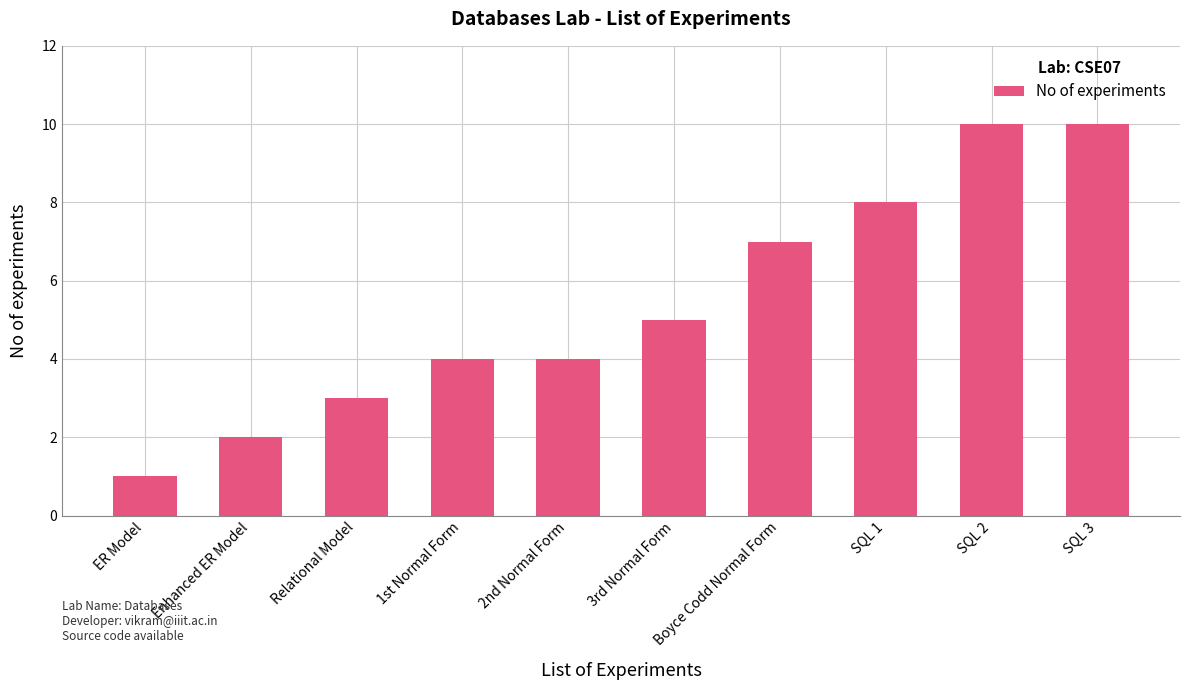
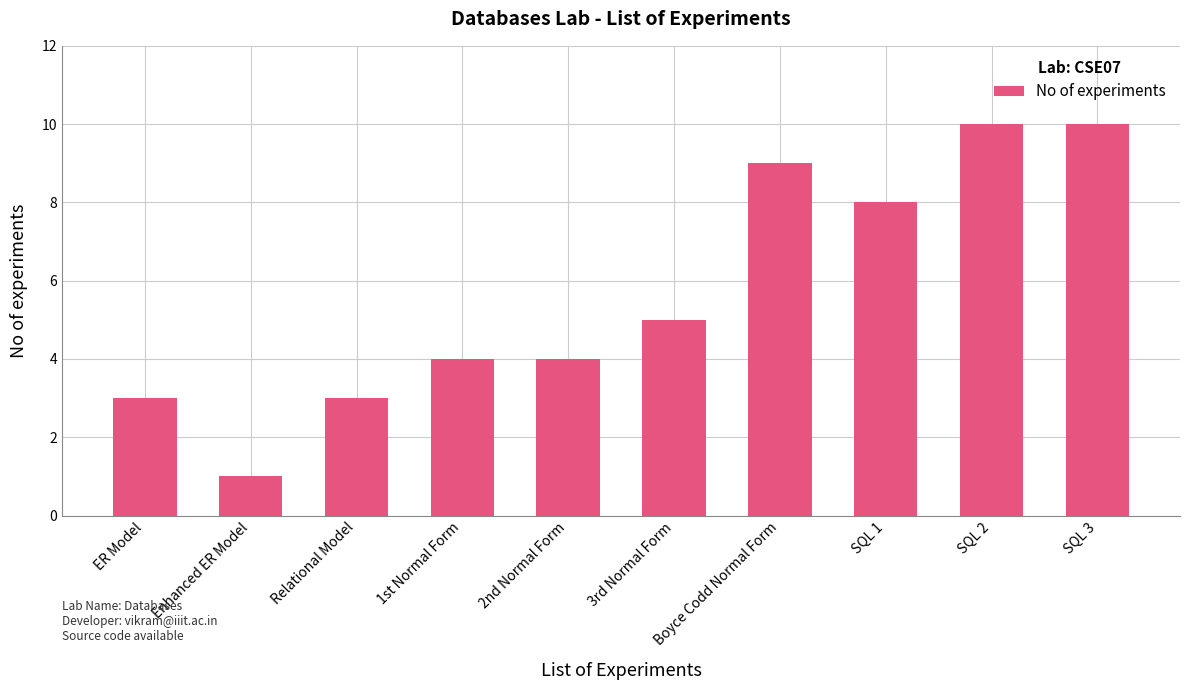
  {
-   "ER Model": 1,
-   "Enhanced ER Model": 2,
+   "ER Model": 3,
+   "Enhanced ER Model": 1,
    "Relational Model": 3,
    "1st Normal Form": 4,
    "2nd Normal Form": 4,
    "3rd Normal Form": 5,
-   "Boyce Codd Normal Form": 7,
+   "Boyce Codd Normal Form": 9,
    "SQL 1": 8,
    "SQL 2": 10,
    "SQL 3": 10
  }
